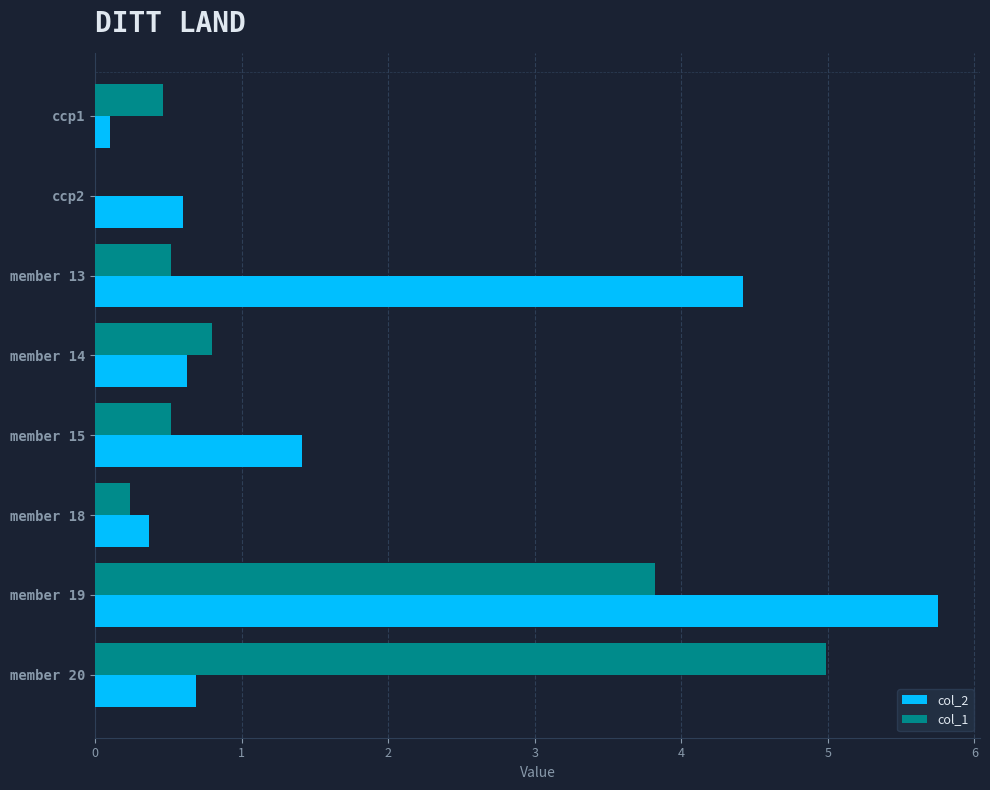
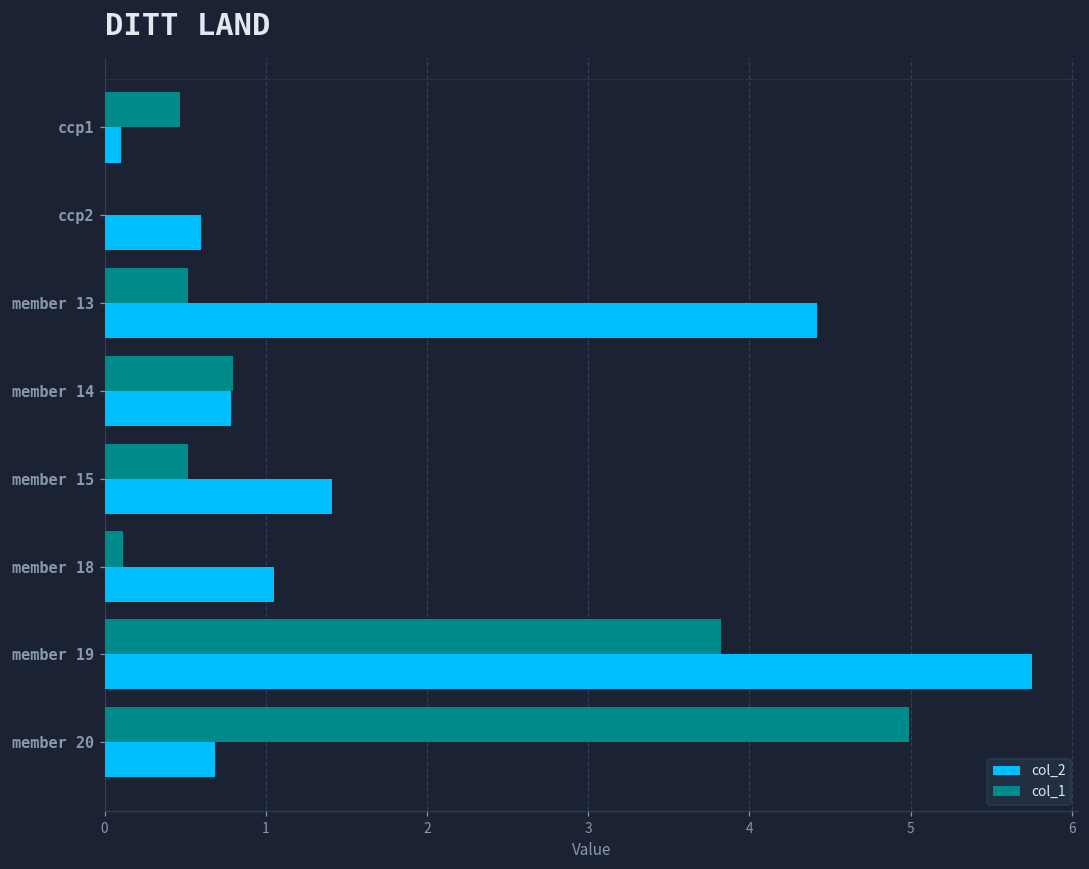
  {
    "col_2": {
      "ccp1": 0.10,
      "ccp2": 0.60,
      "member 13": 4.42,
-     "member 14": 0.63,
+     "member 14": 0.78,
      "member 15": 1.41,
-     "member 18": 0.37,
+     "member 18": 1.05,
      "member 19": 5.75,
      "member 20": 0.69
    },
    "col_1": {
      "ccp1": 0.46,
      "ccp2": 0.00,
      "member 13": 0.52,
      "member 14": 0.79,
      "member 15": 0.52,
-     "member 18": 0.24,
+     "member 18": 0.11,
      "member 19": 3.82,
      "member 20": 4.99
    }
  }
